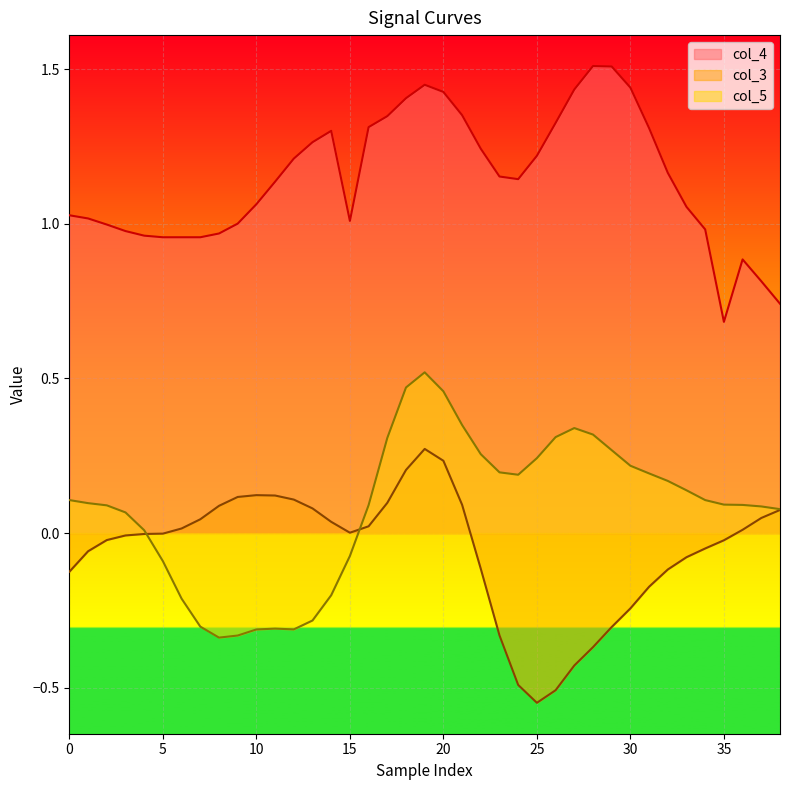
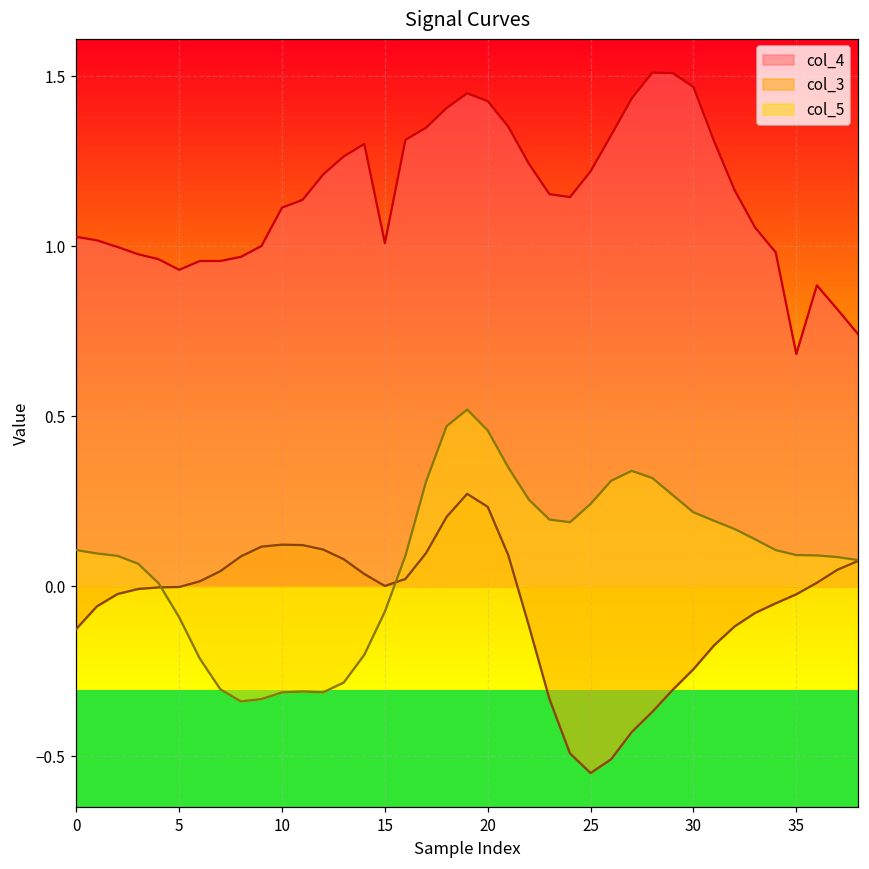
  {
    "col_4": {
      "0": 1.03,
-     "5": 0.96,
-     "10": 1.06,
+     "5": 0.93,
+     "10": 1.11,
      "15": 1.01,
      "20": 1.43,
      "25": 1.22,
-     "30": 1.44,
+     "30": 1.47,
      "35": 0.68
    }
  }
